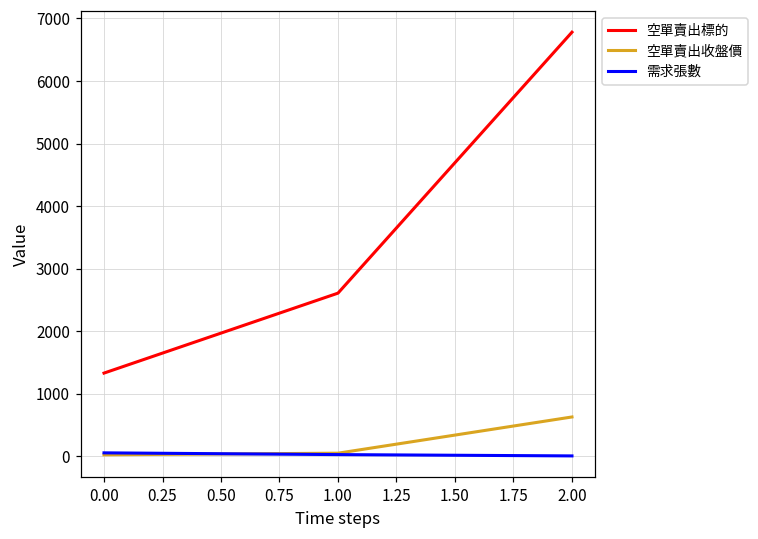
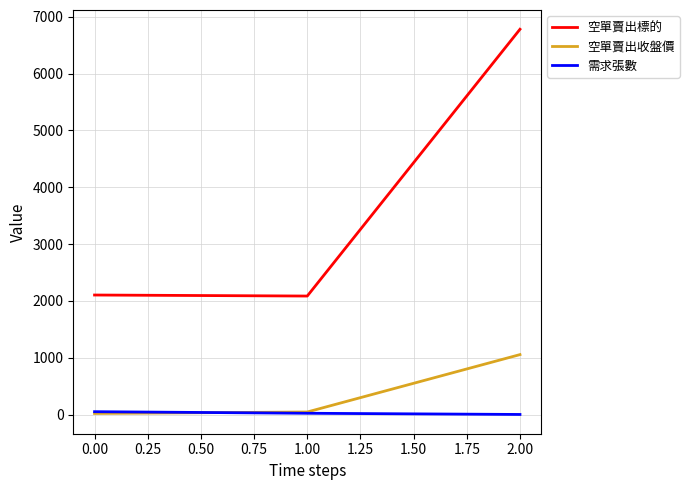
  {
    "空單賣出標的": {
-     "0.00": 1300,
-     "1.00": 2600,
+     "0.00": 2100,
+     "1.00": 2100,
      "2.00": 6800
    },
    "空單賣出收盤價": {
-     "2.00": 600
+     "2.00": 1100
    },
    "需求張數": {
      "2.00": 0
    }
  }
